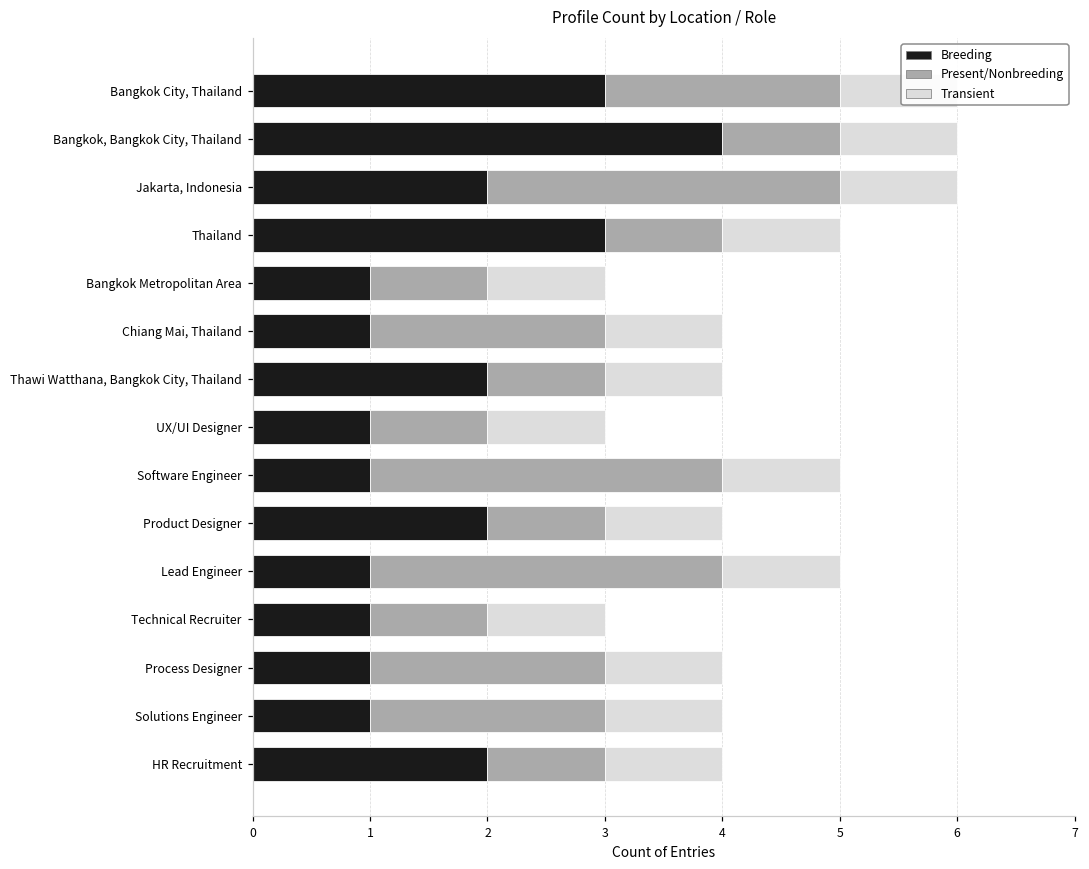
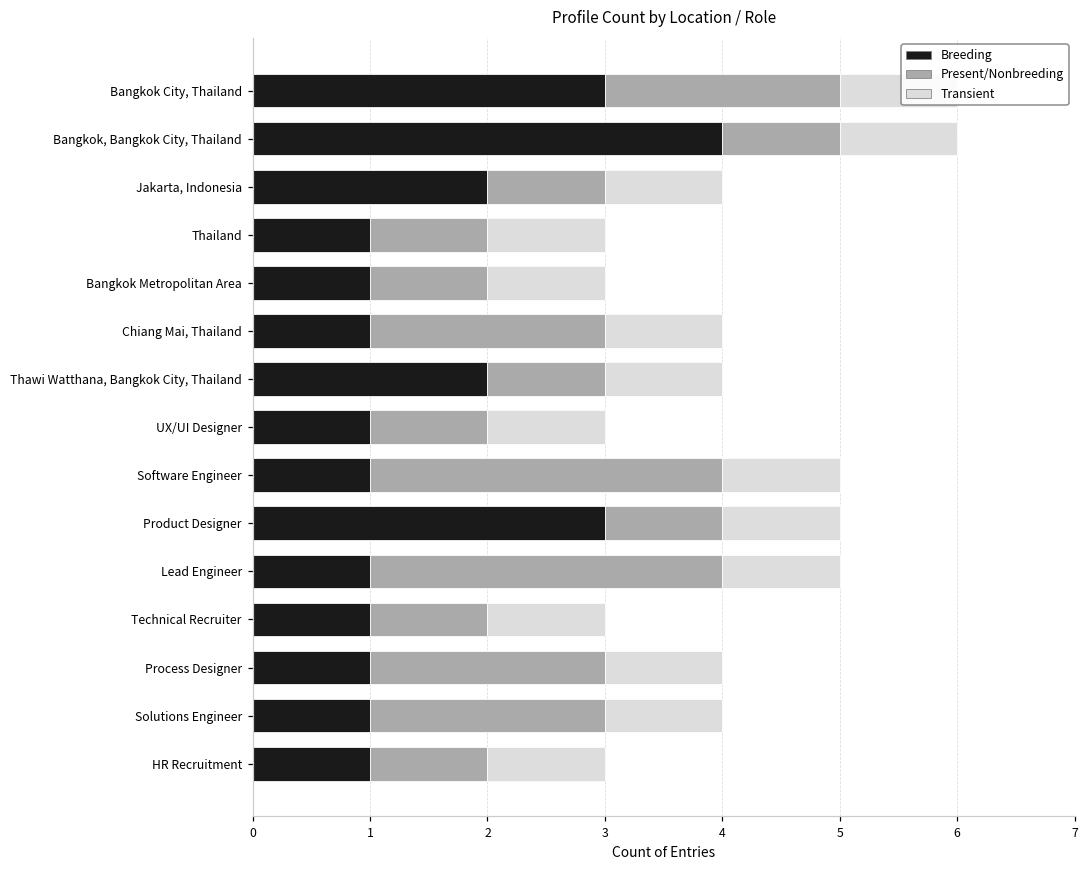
  {
    "Breeding": {
      "Bangkok City, Thailand": 3,
      "Bangkok, Bangkok City, Thailand": 4,
      "Jakarta, Indonesia": 2,
-     "Thailand": 3,
+     "Thailand": 1,
      "Bangkok Metropolitan Area": 1,
      "Chiang Mai, Thailand": 1,
      "Thawi Watthana, Bangkok City, Thailand": 2,
      "UX/UI Designer": 1,
      "Software Engineer": 1,
-     "Product Designer": 2,
+     "Product Designer": 3,
      "Lead Engineer": 1,
      "Technical Recruiter": 1,
      "Process Designer": 1,
      "Solutions Engineer": 1,
-     "HR Recruitment": 2
+     "HR Recruitment": 1
    },
    "Present/Nonbreeding": {
      "Bangkok City, Thailand": 2,
      "Bangkok, Bangkok City, Thailand": 1,
-     "Jakarta, Indonesia": 3,
+     "Jakarta, Indonesia": 1,
      "Thailand": 1,
      "Bangkok Metropolitan Area": 1,
      "Chiang Mai, Thailand": 2,
      "Thawi Watthana, Bangkok City, Thailand": 1,
      "UX/UI Designer": 1,
      "Software Engineer": 3,
      "Product Designer": 1,
      "Lead Engineer": 3,
      "Technical Recruiter": 1,
      "Process Designer": 2,
      "Solutions Engineer": 2,
      "HR Recruitment": 1
    },
    "Transient": {
      "Bangkok, Bangkok City, Thailand": 1,
      "Jakarta, Indonesia": 1,
      "Thailand": 1,
      "Bangkok Metropolitan Area": 1,
      "Chiang Mai, Thailand": 1,
      "Thawi Watthana, Bangkok City, Thailand": 1,
      "UX/UI Designer": 1,
      "Software Engineer": 1,
      "Product Designer": 1,
      "Lead Engineer": 1,
      "Technical Recruiter": 1,
      "Process Designer": 1,
      "Solutions Engineer": 1,
      "HR Recruitment": 1
    }
  }
